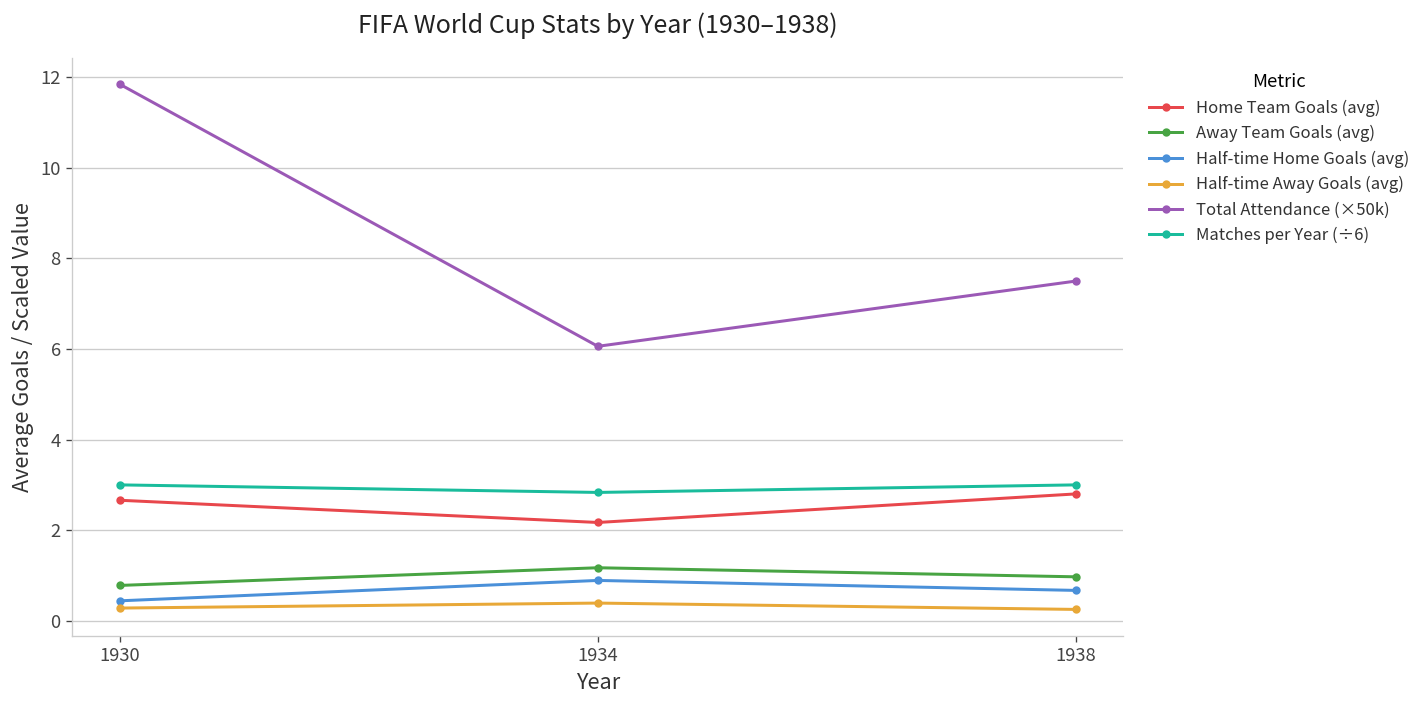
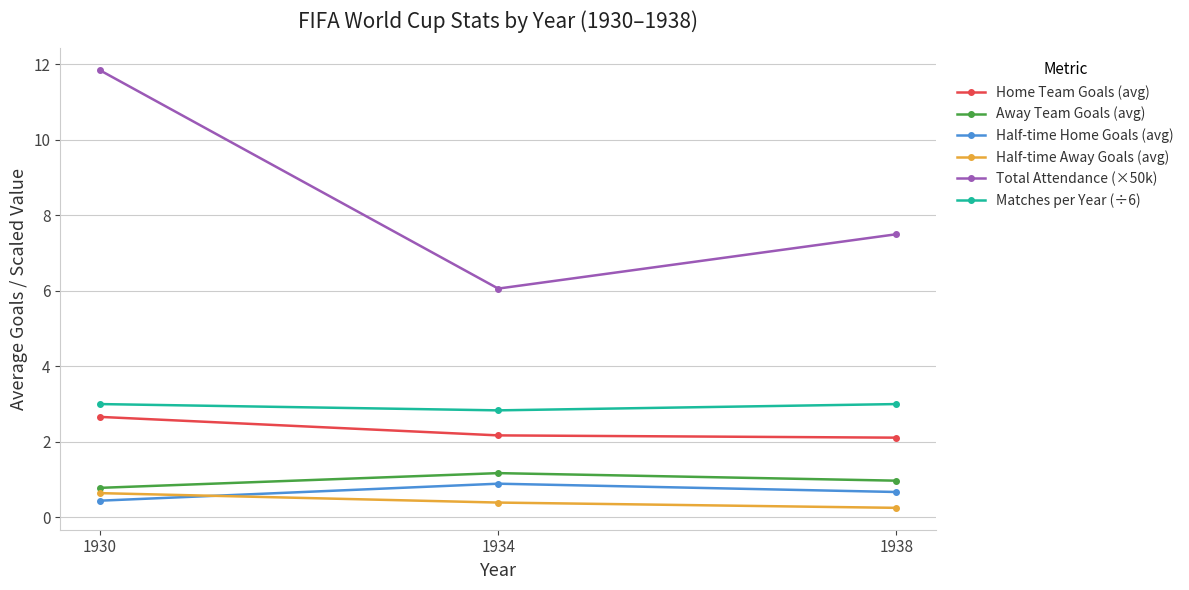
  {
    "Home Team Goals (avg)": {
      "1930": 2.7,
      "1934": 2.2,
-     "1938": 2.8
+     "1938": 2.1
    },
    "Away Team Goals (avg)": {
      "1930": 0.8,
      "1934": 1.2,
      "1938": 1.0
    },
    "Half-time Home Goals (avg)": {
      "1930": 0.4,
      "1934": 0.9,
      "1938": 0.7
    },
    "Half-time Away Goals (avg)": {
-     "1930": 0.3,
+     "1930": 0.6,
      "1934": 0.4,
      "1938": 0.3
    },
    "Total Attendance (×50k)": {
      "1930": 11.8,
      "1934": 6.1,
      "1938": 7.5
    },
    "Matches per Year (÷6)": {
      "1930": 3.0,
      "1934": 2.8,
      "1938": 3.0
    }
  }
